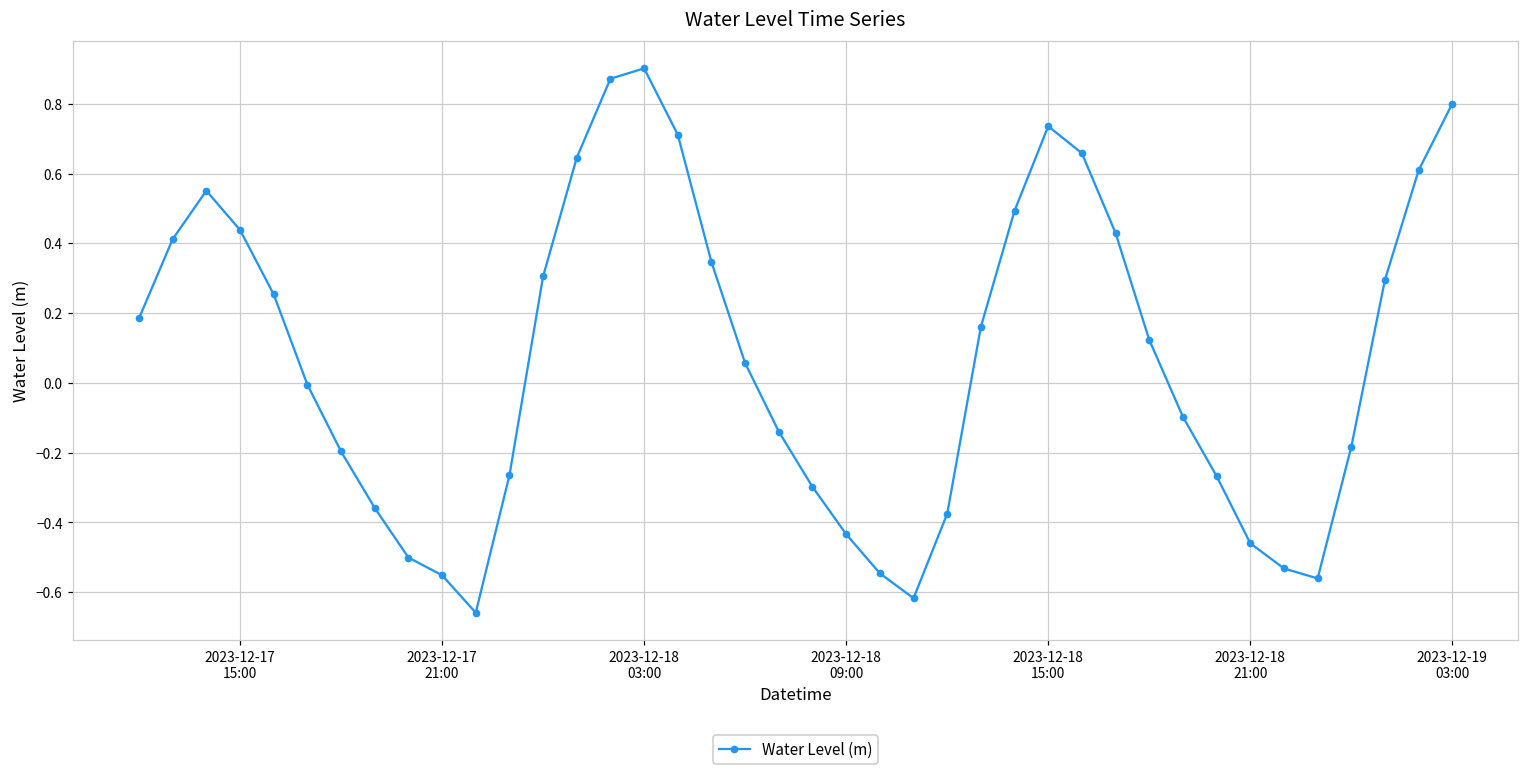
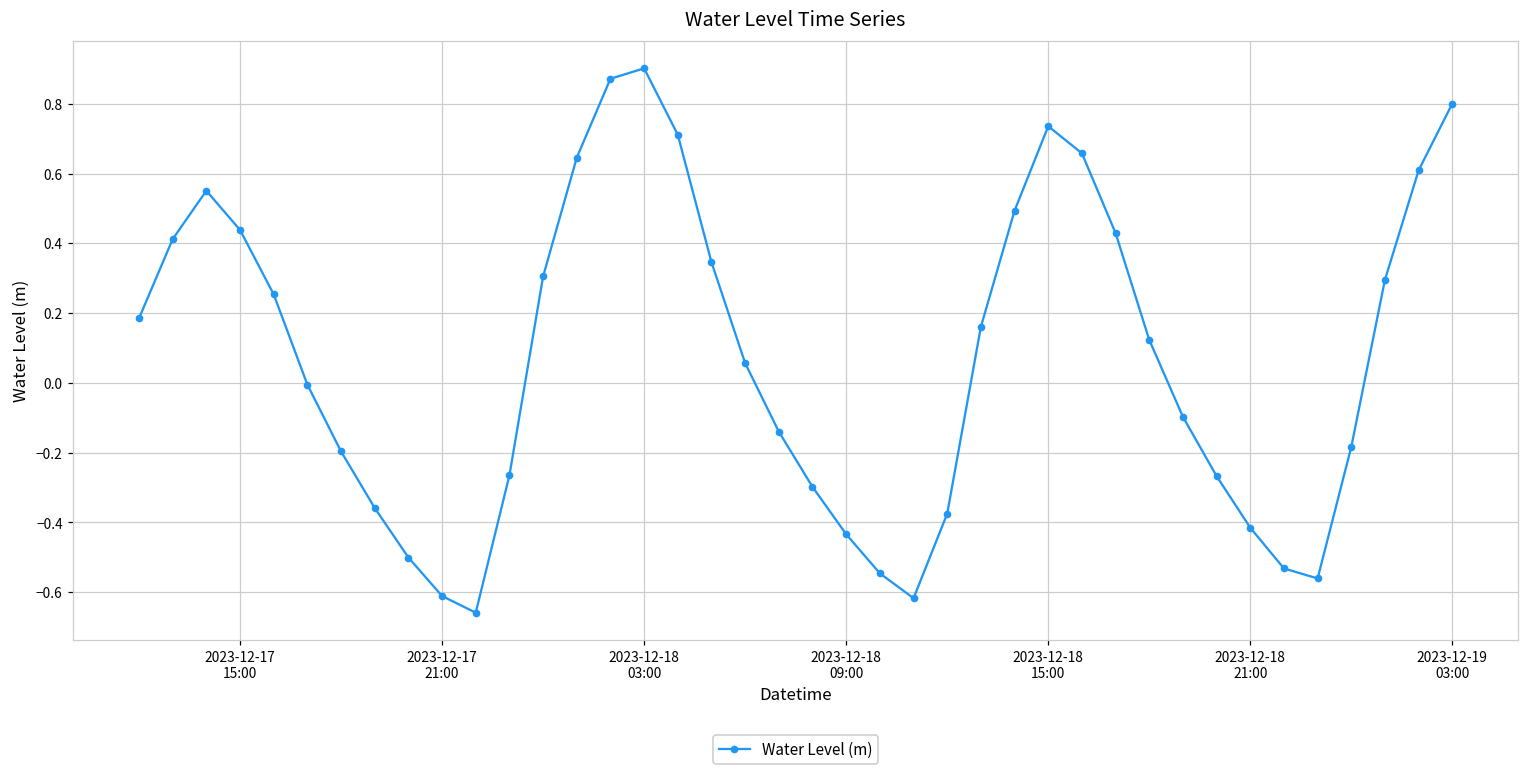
  {
    "2023-12-17 15:00": 0.44,
-   "2023-12-17 21:00": -0.55,
+   "2023-12-17 21:00": -0.61,
    "2023-12-18 03:00": 0.90,
    "2023-12-18 09:00": -0.43,
    "2023-12-18 15:00": 0.74,
-   "2023-12-18 21:00": -0.46,
+   "2023-12-18 21:00": -0.42,
    "2023-12-19 03:00": 0.80
  }
